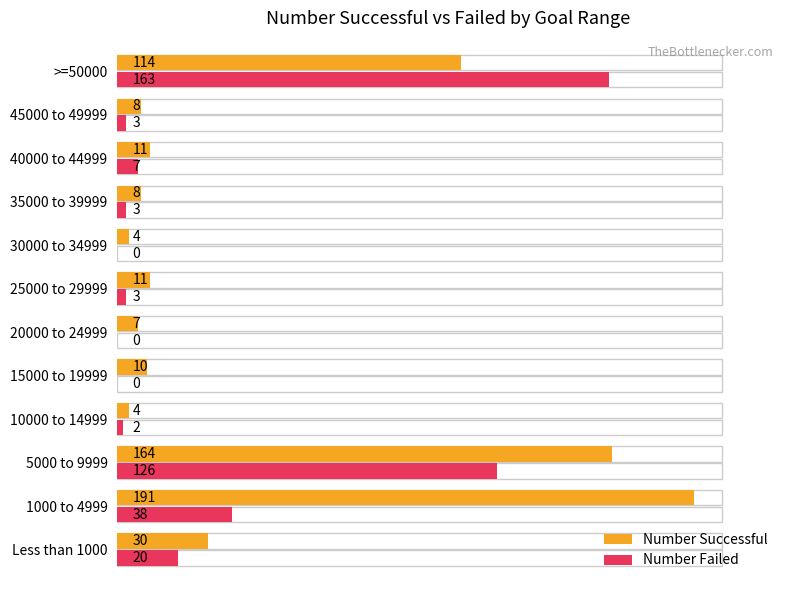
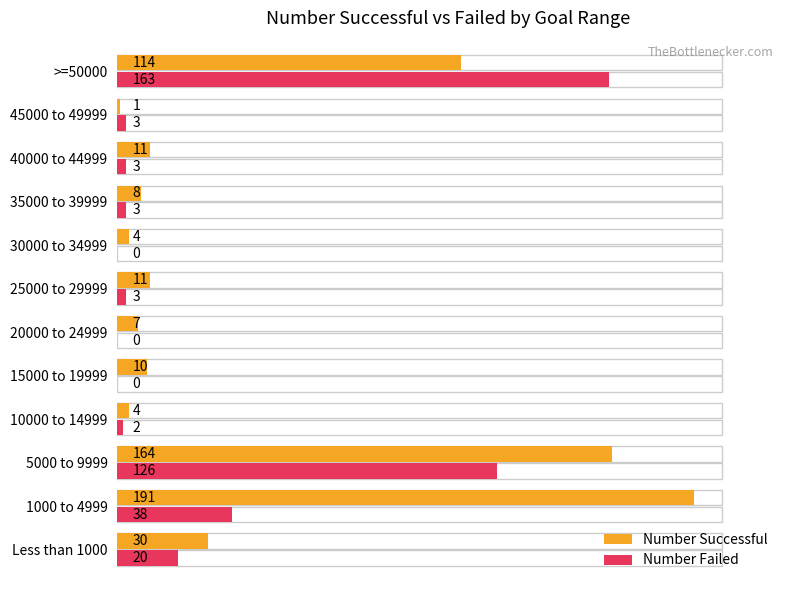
  {
    "Number Successful": {
-     "45000 to 49999": 8
+     "45000 to 49999": 1
    },
    "Number Failed": {
-     "40000 to 44999": 7,
+     "40000 to 44999": 3,
      "30000 to 34999": 0,
      "20000 to 24999": 0,
      "15000 to 19999": 0
    }
  }
